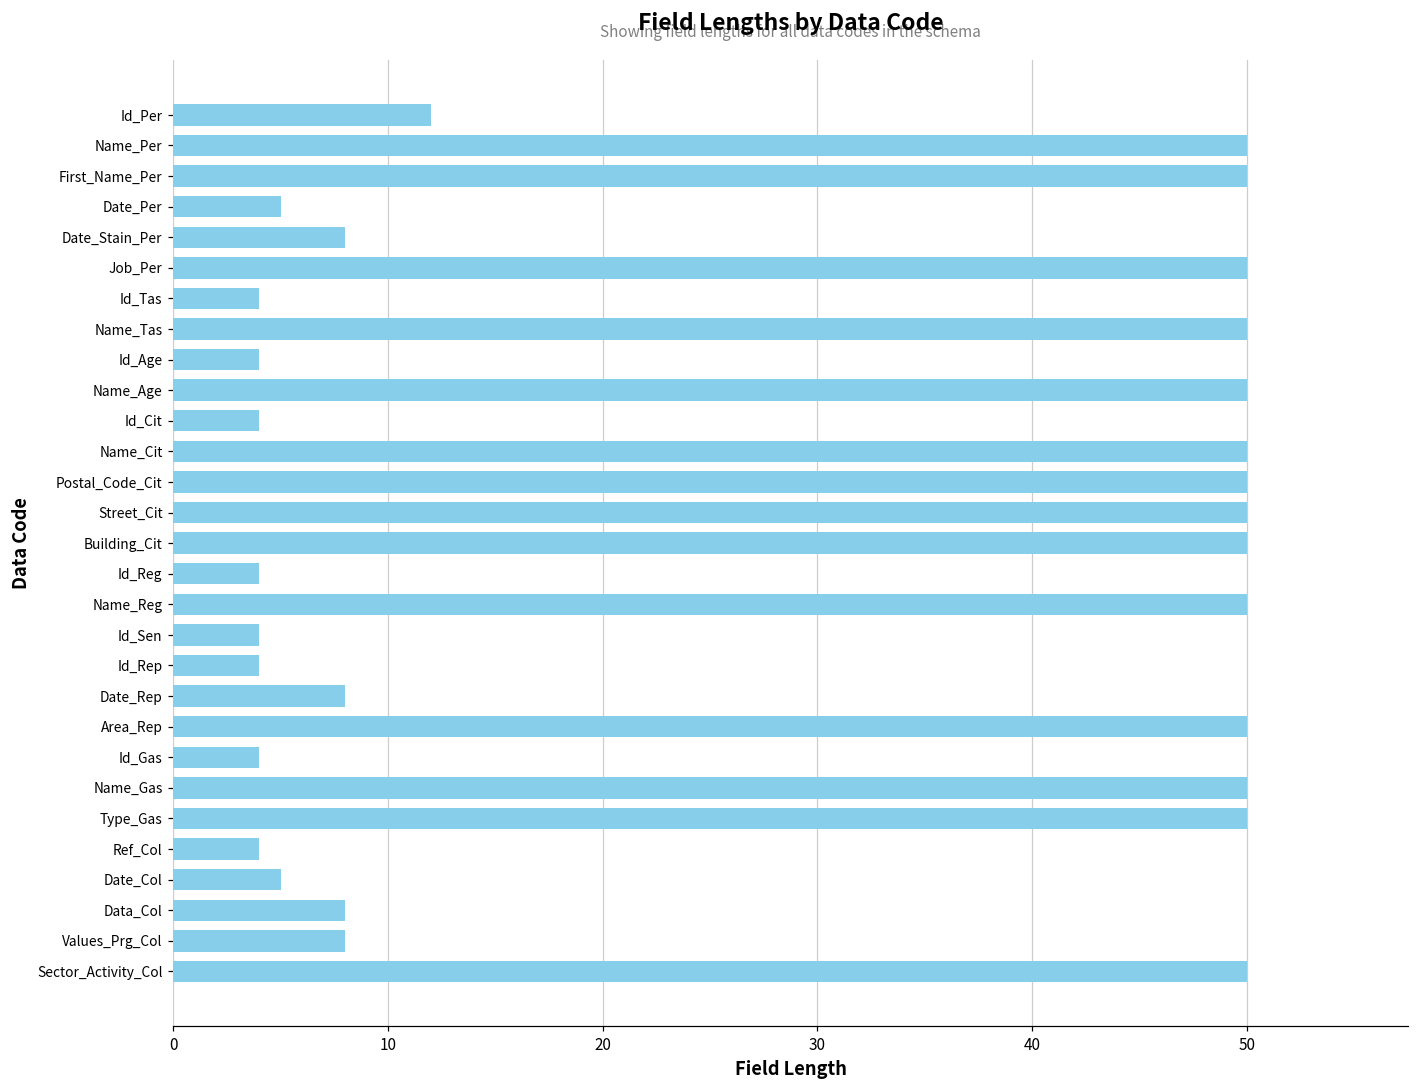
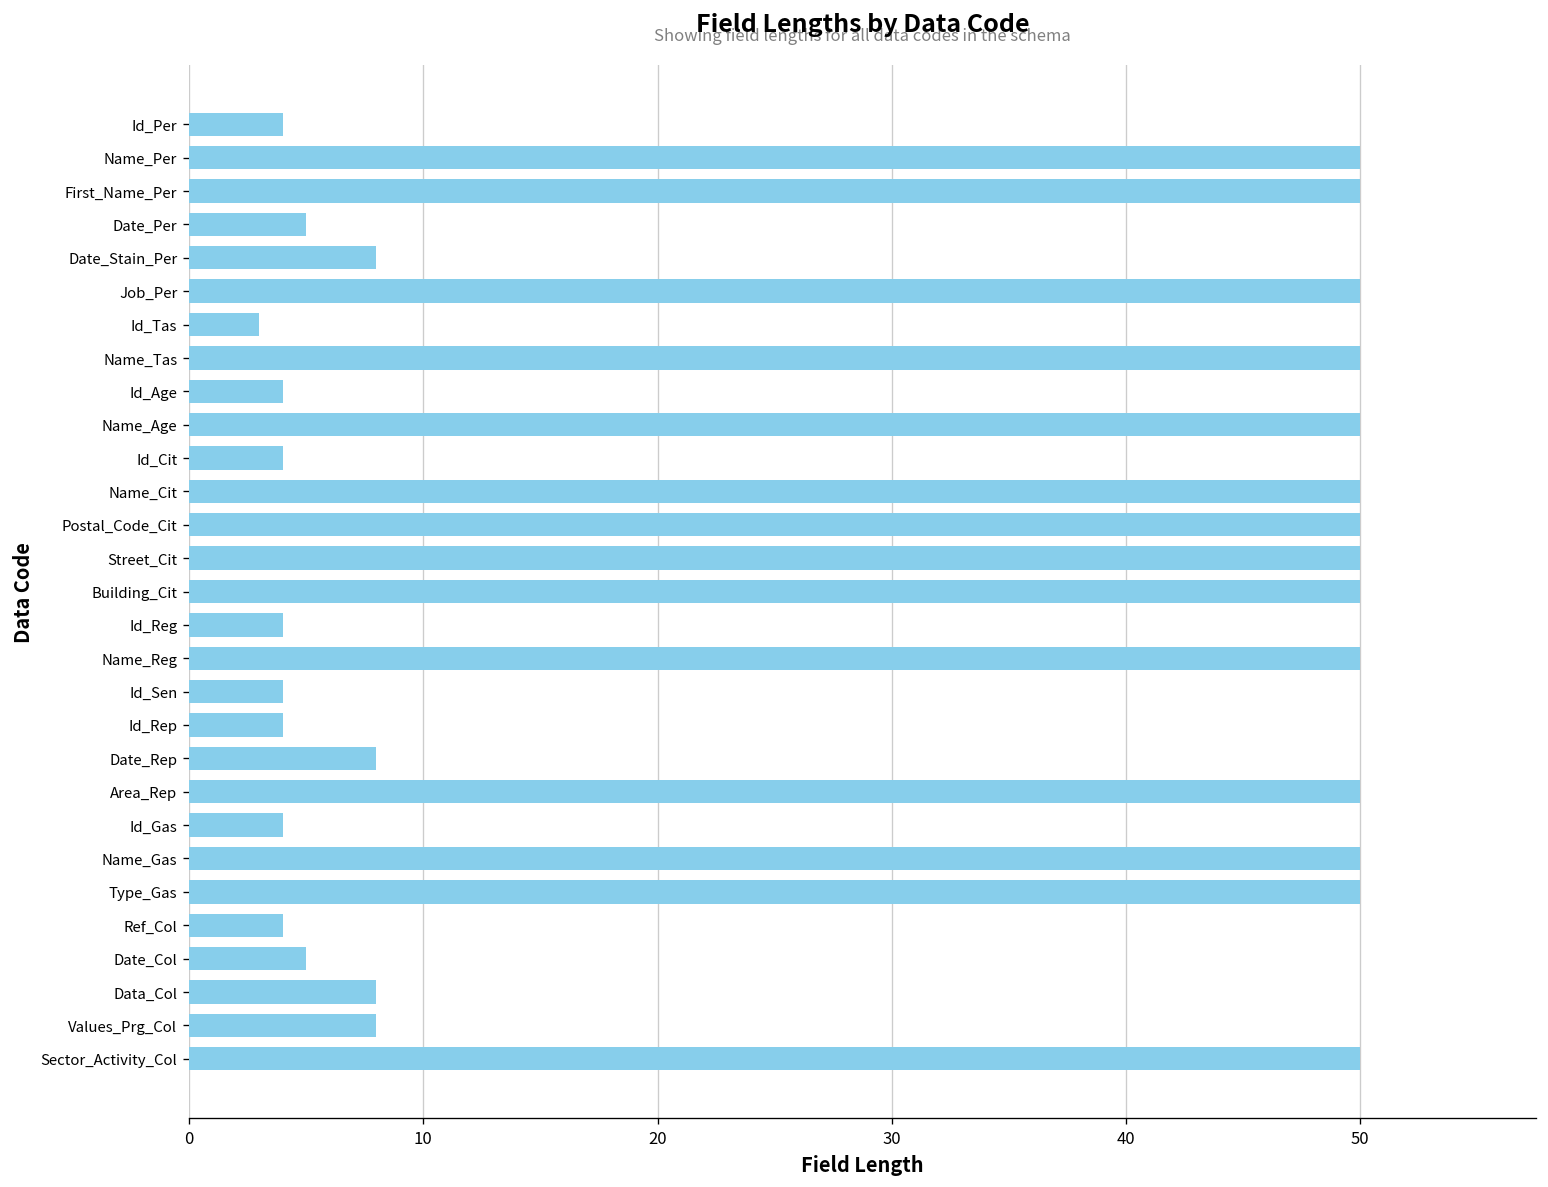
  {
-   "Id_Per": 12,
+   "Id_Per": 4,
    "Name_Per": 50,
    "First_Name_Per": 50,
    "Date_Per": 5,
    "Date_Stain_Per": 8,
    "Job_Per": 50,
-   "Id_Tas": 4,
+   "Id_Tas": 3,
    "Name_Tas": 50,
    "Id_Age": 4,
    "Name_Age": 50,
    "Id_Cit": 4,
    "Name_Cit": 50,
    "Postal_Code_Cit": 50,
    "Street_Cit": 50,
    "Building_Cit": 50,
    "Id_Reg": 4,
    "Name_Reg": 50,
    "Id_Sen": 4,
    "Id_Rep": 4,
    "Date_Rep": 8,
    "Area_Rep": 50,
    "Id_Gas": 4,
    "Name_Gas": 50,
    "Type_Gas": 50,
    "Ref_Col": 4,
    "Date_Col": 5,
    "Data_Col": 8,
    "Values_Prg_Col": 8,
    "Sector_Activity_Col": 50
  }
